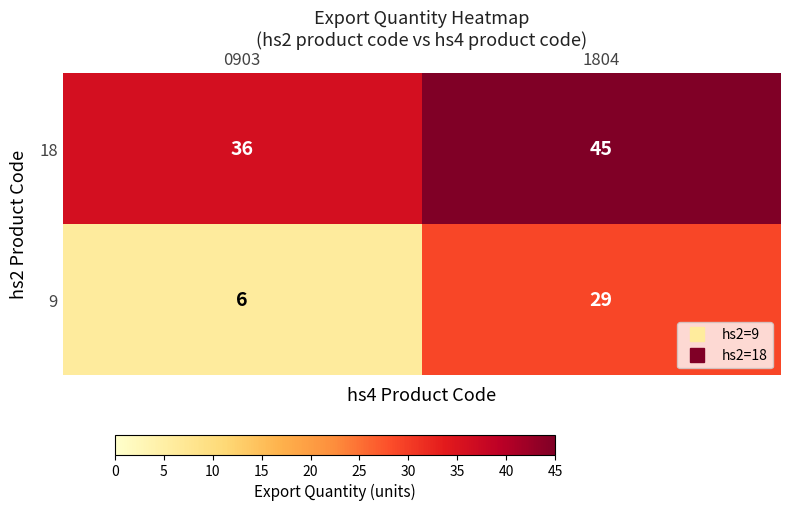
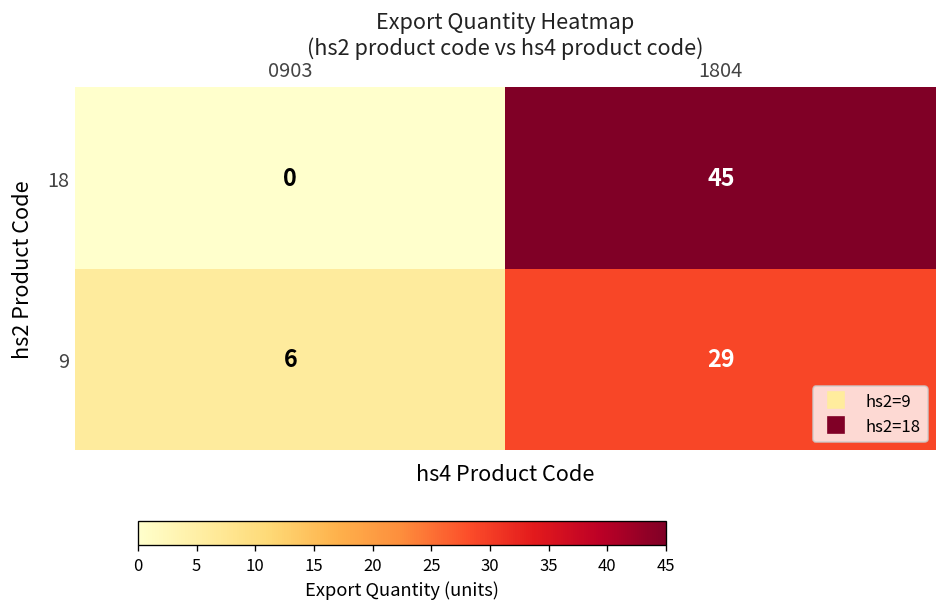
  {
    "18": {
-     "0903": 36,
+     "0903": 0,
      "1804": 45
    },
    "9": {
      "0903": 6,
      "1804": 29
    }
  }
